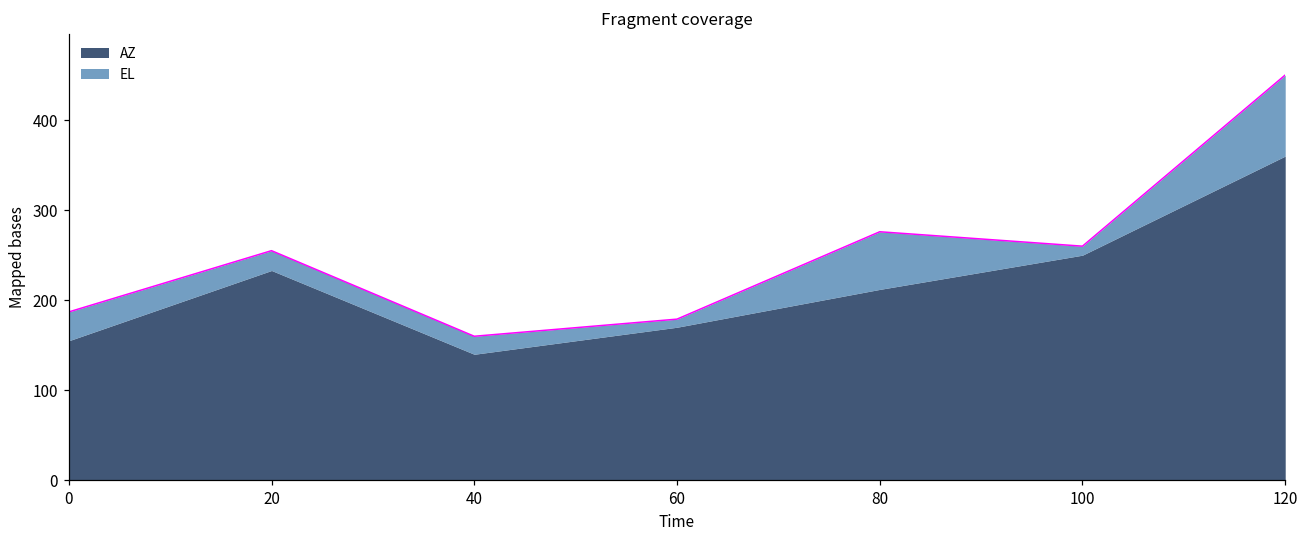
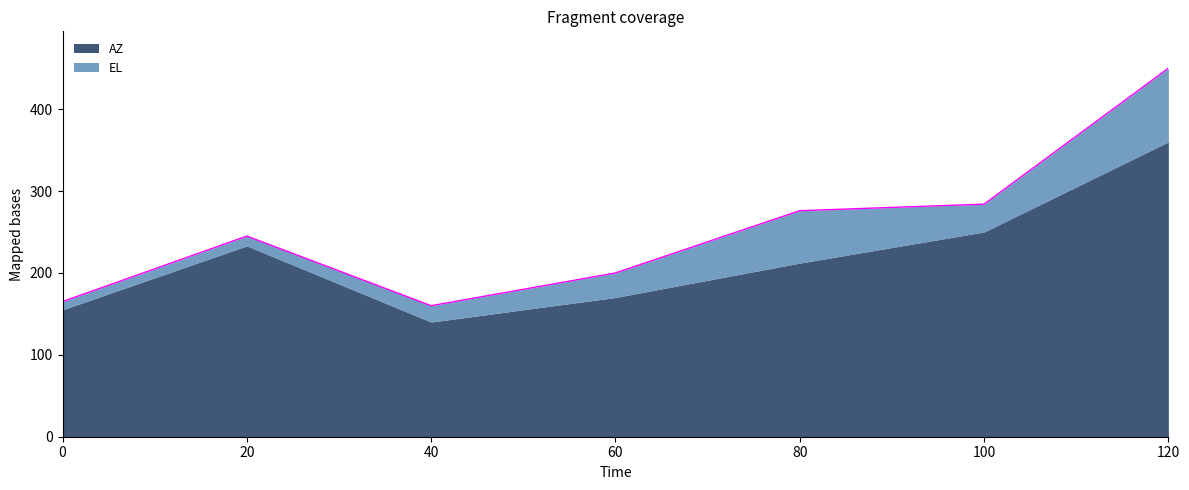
  {
    "AZ": {
      "0": 160,
      "20": 230,
      "40": 140,
      "60": 170,
      "80": 210,
      "100": 250,
      "120": 360
    },
    "EL": {
-     "0": 30,
-     "20": 20,
+     "0": 10,
+     "20": 10,
      "40": 20,
-     "60": 10,
+     "60": 30,
      "80": 60,
-     "100": 10,
+     "100": 30,
      "120": 90
    }
  }
